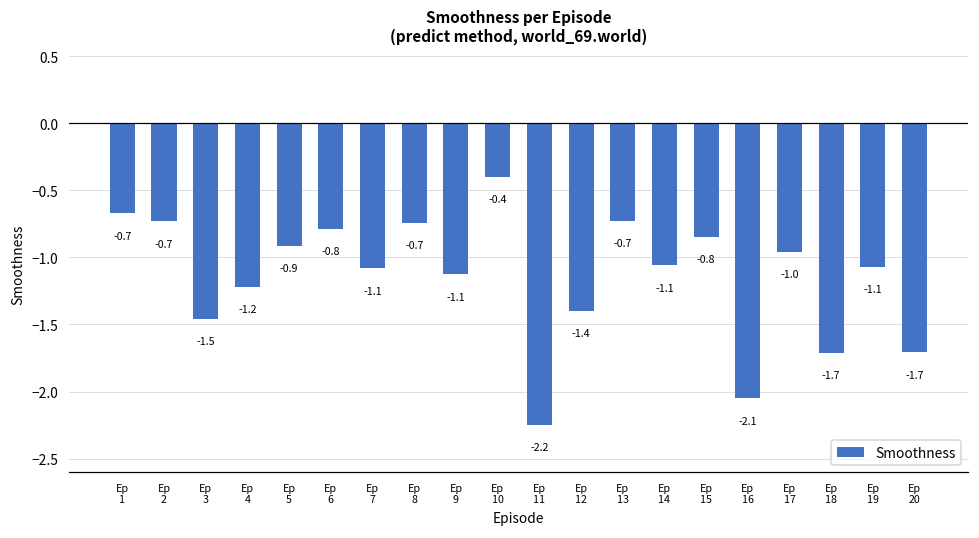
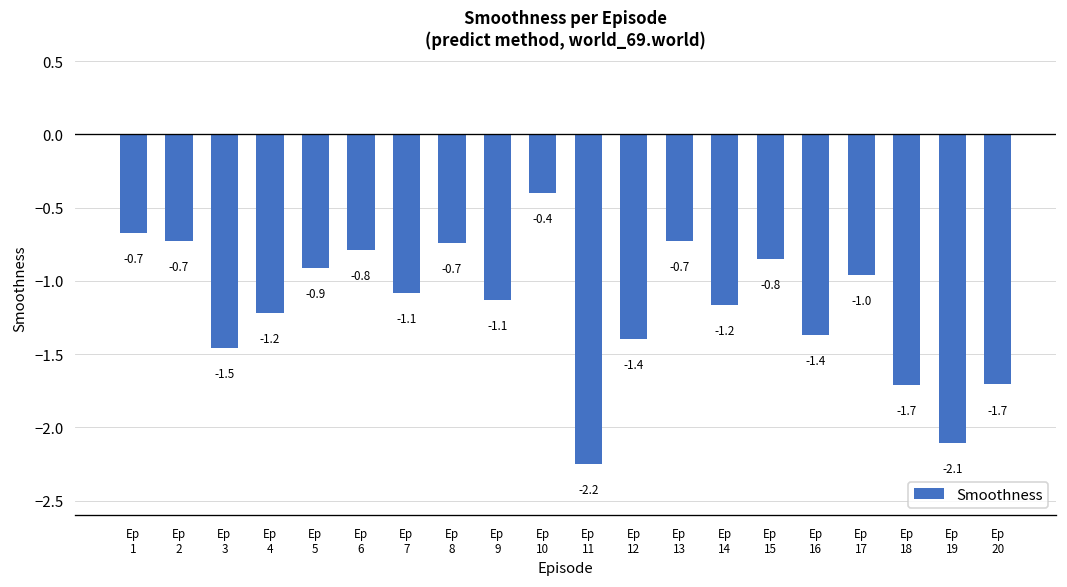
  {
    "Ep 1": -0.7,
    "Ep 2": -0.7,
    "Ep 3": -1.5,
    "Ep 4": -1.2,
    "Ep 5": -0.9,
    "Ep 6": -0.8,
    "Ep 7": -1.1,
    "Ep 8": -0.7,
    "Ep 9": -1.1,
    "Ep 10": -0.4,
    "Ep 11": -2.2,
    "Ep 12": -1.4,
    "Ep 13": -0.7,
-   "Ep 14": -1.1,
+   "Ep 14": -1.2,
    "Ep 15": -0.8,
-   "Ep 16": -2.1,
+   "Ep 16": -1.4,
    "Ep 17": -1.0,
    "Ep 18": -1.7,
-   "Ep 19": -1.1,
+   "Ep 19": -2.1,
    "Ep 20": -1.7
  }
